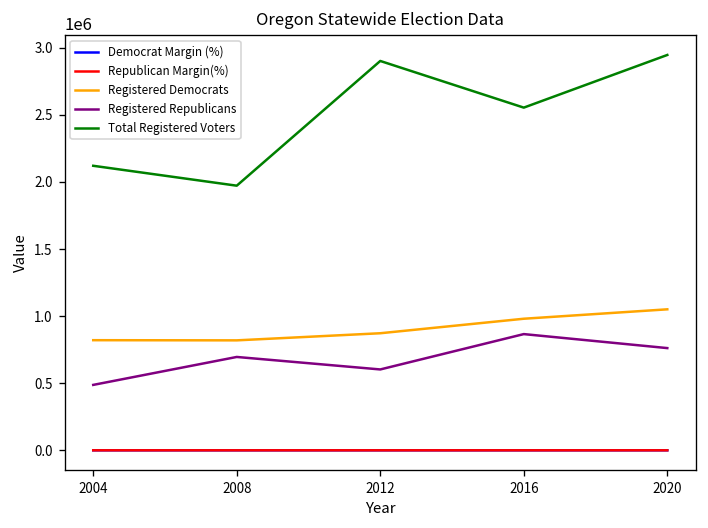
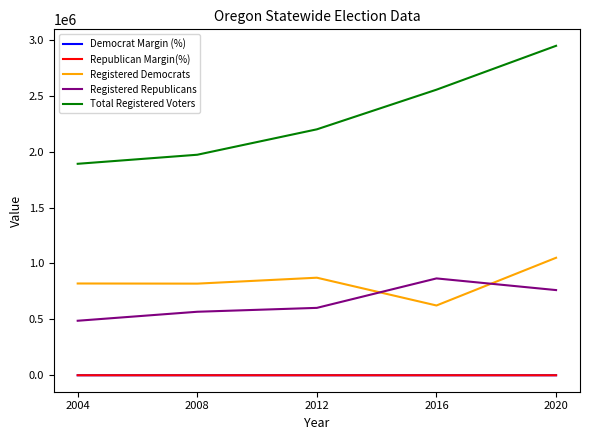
  {
    "Republican Margin(%)": {
      "2004": 0,
      "2008": 0,
      "2012": 0,
      "2016": 0,
      "2020": 0
    },
    "Registered Democrats": {
      "2004": 820000,
      "2008": 820000,
      "2012": 870000,
-     "2016": 980000,
+     "2016": 620000,
      "2020": 1050000
    },
    "Registered Republicans": {
      "2004": 490000,
-     "2008": 700000,
+     "2008": 570000,
      "2012": 600000,
      "2016": 870000,
      "2020": 760000
    },
    "Total Registered Voters": {
-     "2004": 2120000,
+     "2004": 1890000,
      "2008": 1970000,
-     "2012": 2900000,
+     "2012": 2200000,
      "2016": 2550000,
      "2020": 2950000
    }
  }
